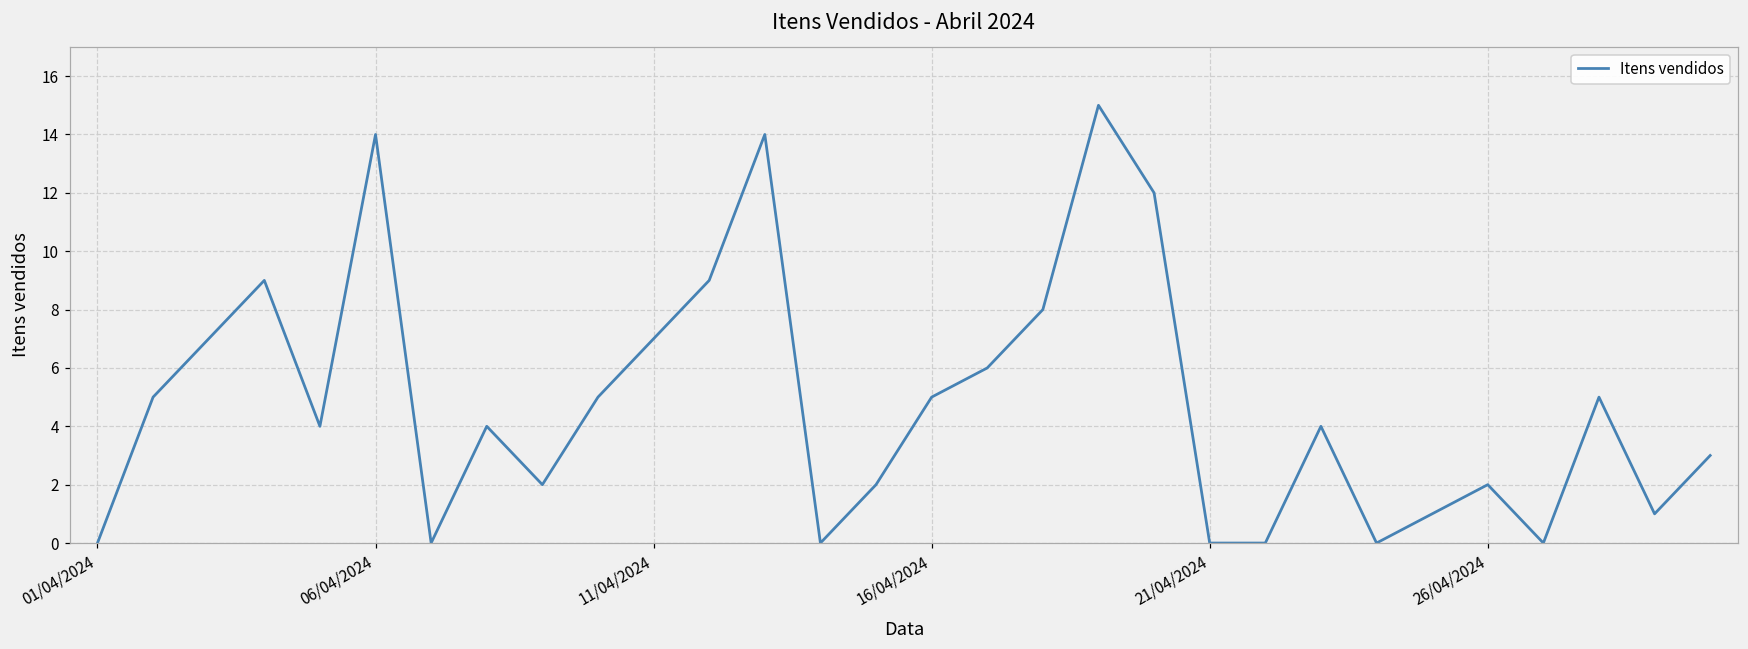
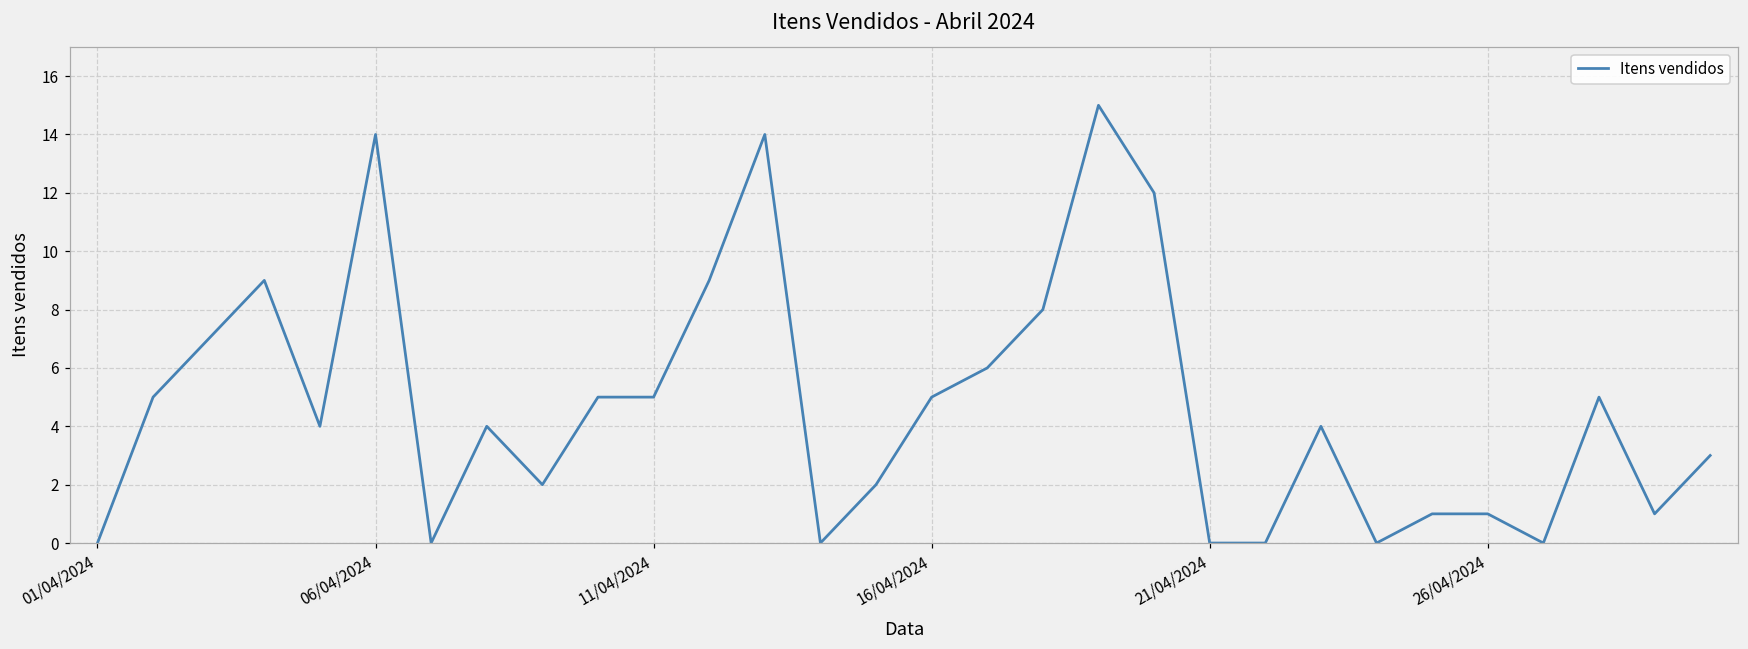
  {
    "01/04/2024": 0,
    "06/04/2024": 14,
-   "11/04/2024": 7,
+   "11/04/2024": 5,
    "16/04/2024": 5,
    "21/04/2024": 0,
-   "26/04/2024": 2
+   "26/04/2024": 1
  }
